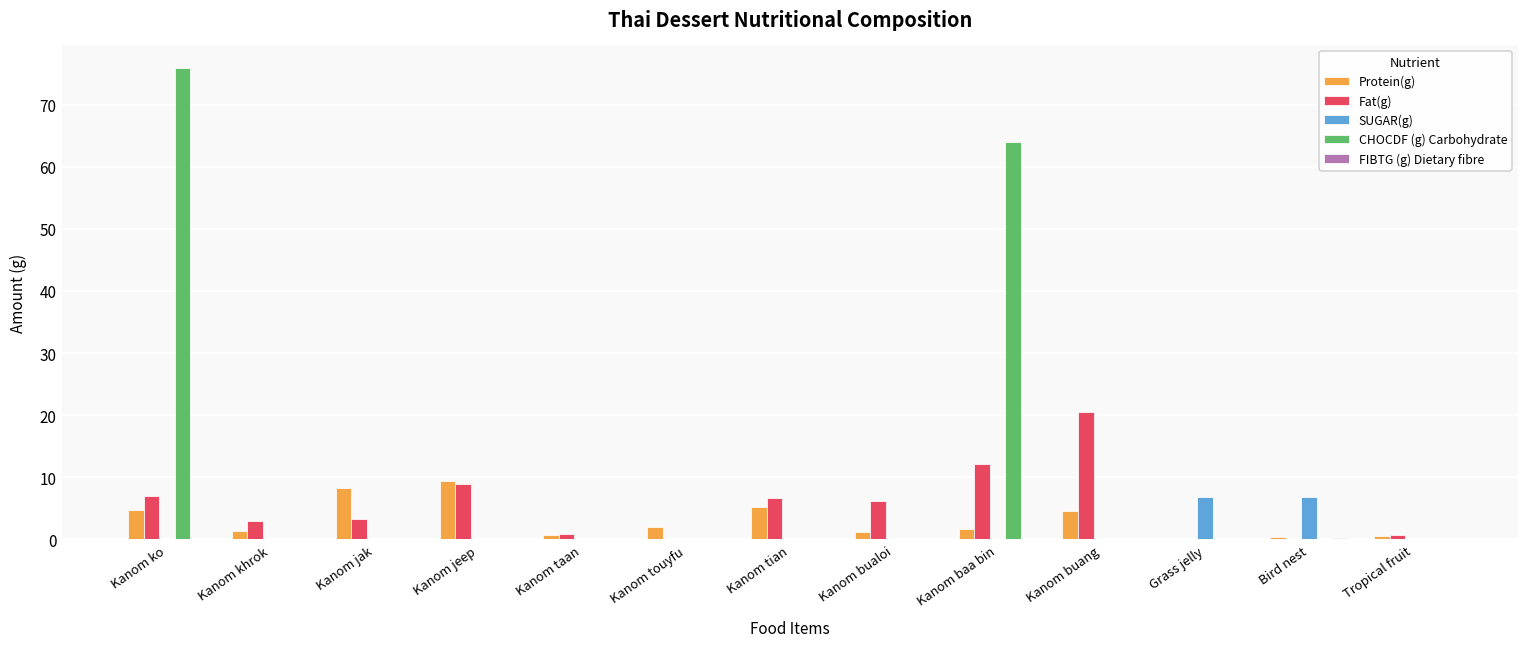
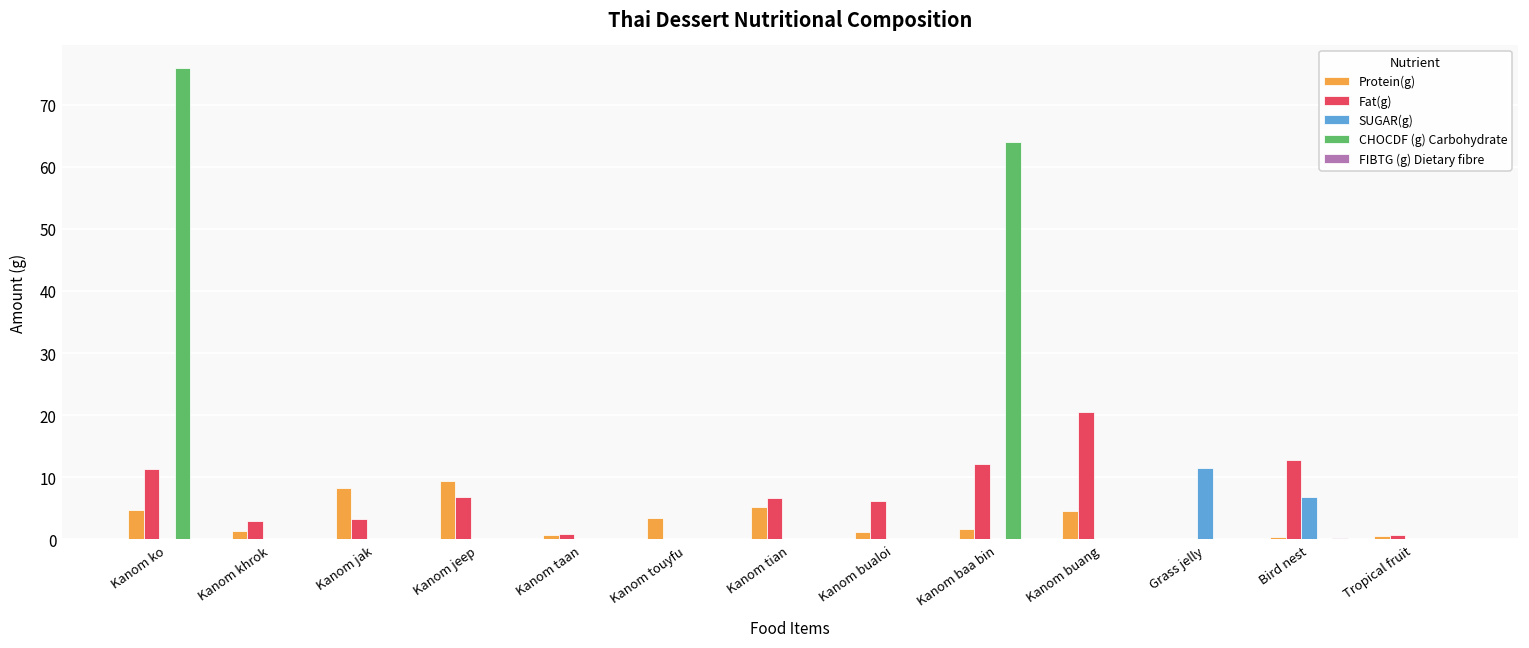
  {
    "Protein(g)": {
      "Kanom ko": 5,
      "Kanom khrok": 1,
      "Kanom jak": 8,
      "Kanom jeep": 9,
      "Kanom taan": 1,
-     "Kanom touyfu": 2,
+     "Kanom touyfu": 4,
      "Kanom tian": 5,
      "Kanom bualoi": 1,
      "Kanom baa bin": 2,
      "Kanom buang": 5,
      "Grass jelly": 0,
      "Tropical fruit": 1
    },
    "Fat(g)": {
-     "Kanom ko": 7,
+     "Kanom ko": 11,
      "Kanom khrok": 3,
      "Kanom jak": 3,
-     "Kanom jeep": 9,
+     "Kanom jeep": 7,
      "Kanom taan": 1,
      "Kanom touyfu": 0,
      "Kanom tian": 7,
      "Kanom bualoi": 6,
      "Kanom baa bin": 12,
      "Kanom buang": 21,
      "Grass jelly": 0,
-     "Bird nest": 0,
+     "Bird nest": 13,
      "Tropical fruit": 1
    },
    "SUGAR(g)": {
      "Kanom ko": 0,
      "Kanom khrok": 0,
      "Kanom jak": 0,
      "Kanom jeep": 0,
      "Kanom taan": 0,
      "Kanom touyfu": 0,
      "Kanom tian": 0,
      "Kanom bualoi": 0,
      "Kanom baa bin": 0,
      "Kanom buang": 0,
-     "Grass jelly": 7,
+     "Grass jelly": 12,
      "Bird nest": 7,
      "Tropical fruit": 0
    },
    "CHOCDF (g) Carbohydrate": {
      "Kanom ko": 76,
      "Kanom khrok": 0,
      "Kanom jak": 0,
      "Kanom jeep": 0,
      "Kanom taan": 0,
      "Kanom touyfu": 0,
      "Kanom tian": 0,
      "Kanom bualoi": 0,
      "Kanom baa bin": 64,
      "Kanom buang": 0,
      "Grass jelly": 0,
      "Bird nest": 0,
      "Tropical fruit": 0
    },
    "FIBTG (g) Dietary fibre": {
      "Kanom ko": 0,
      "Kanom khrok": 0,
      "Kanom jak": 0,
      "Kanom jeep": 0,
      "Kanom taan": 0,
      "Kanom touyfu": 0,
      "Kanom tian": 0,
      "Kanom bualoi": 0,
      "Kanom baa bin": 0,
      "Kanom buang": 0,
      "Grass jelly": 0,
      "Tropical fruit": 0
    }
  }
